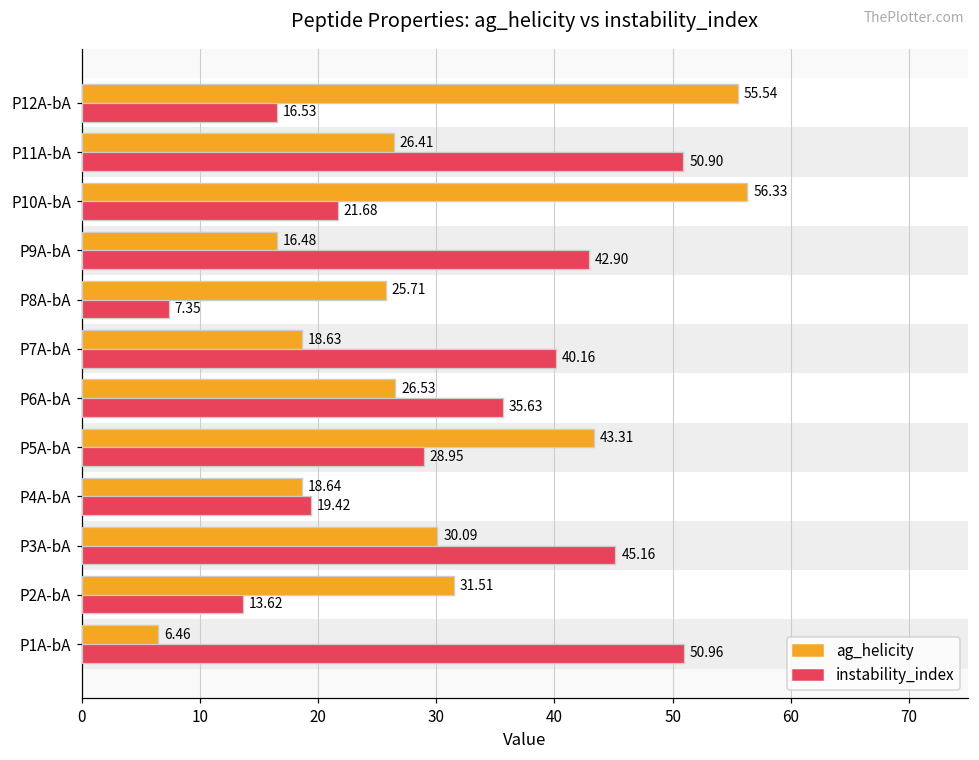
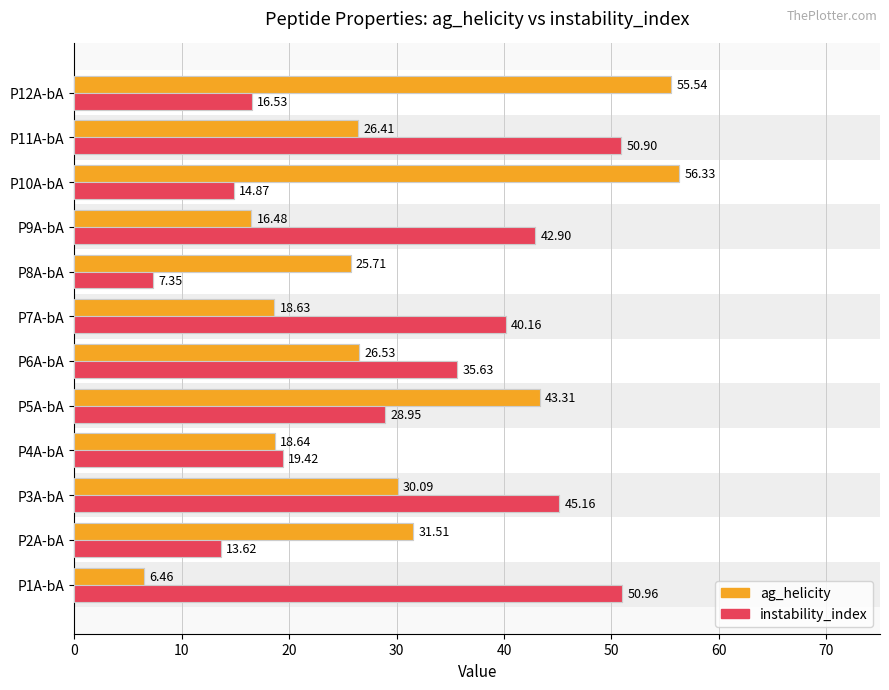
  {
    "instability_index": {
-     "P10A-bA": 21.68
+     "P10A-bA": 14.87
    }
  }
